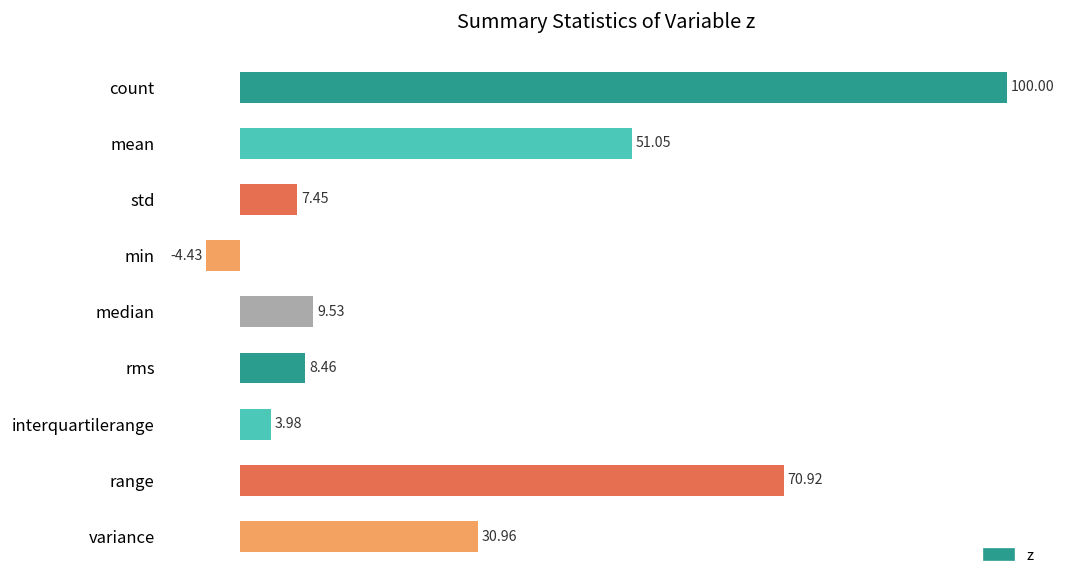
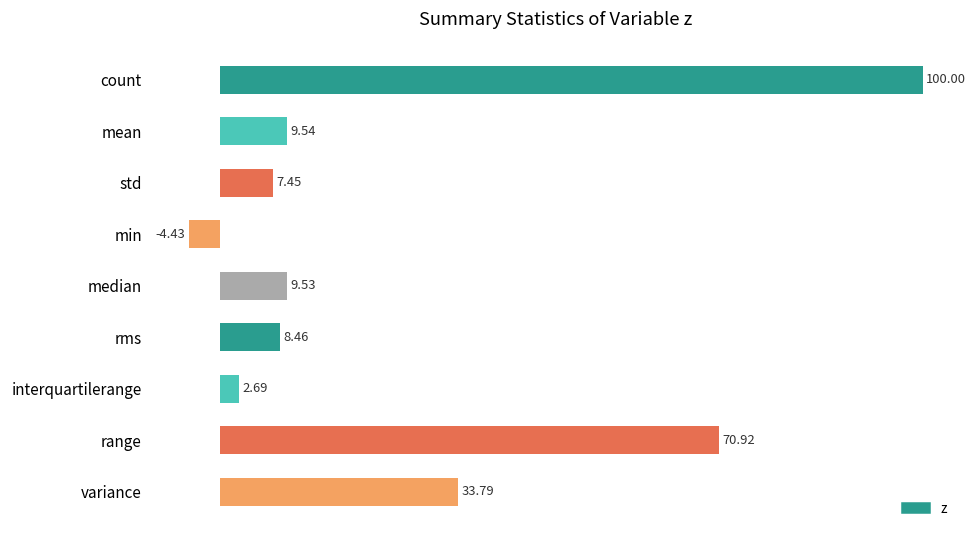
  {
    "count": 100.00,
-   "mean": 51.05,
+   "mean": 9.54,
    "std": 7.45,
    "min": -4.43,
    "median": 9.53,
    "rms": 8.46,
-   "interquartilerange": 3.98,
+   "interquartilerange": 2.69,
    "range": 70.92,
-   "variance": 30.96
+   "variance": 33.79
  }
